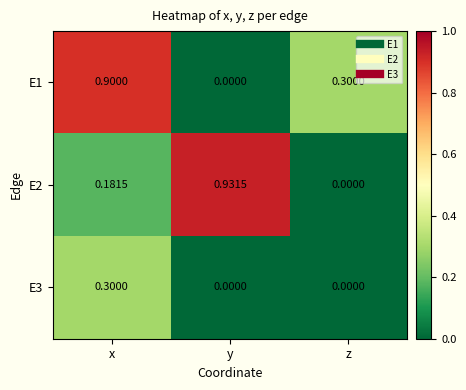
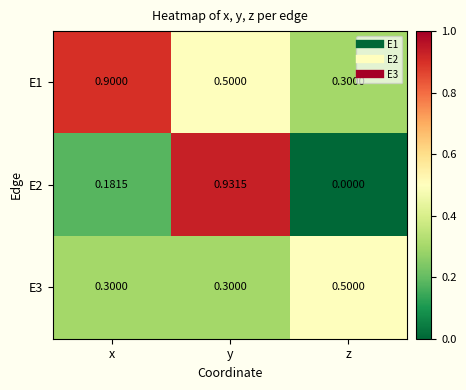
  {
    "E1": {
      "x": 0.9000,
-     "y": 0.0000
+     "y": 0.5000
    },
    "E2": {
      "x": 0.1815,
      "y": 0.9315,
      "z": 0.0000
    },
    "E3": {
      "x": 0.3000,
-     "y": 0.0000,
-     "z": 0.0000
+     "y": 0.3000,
+     "z": 0.5000
    }
  }
